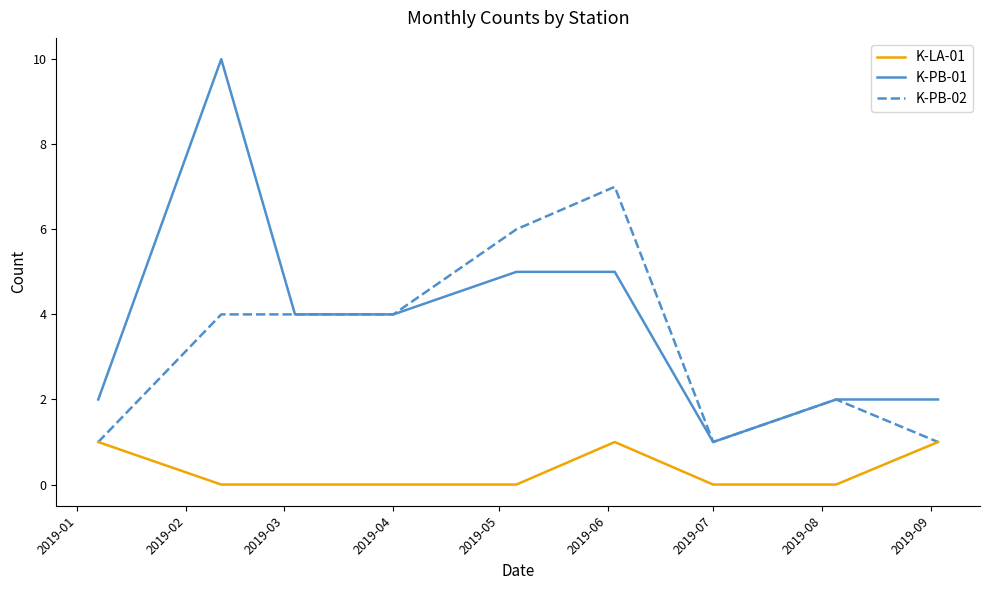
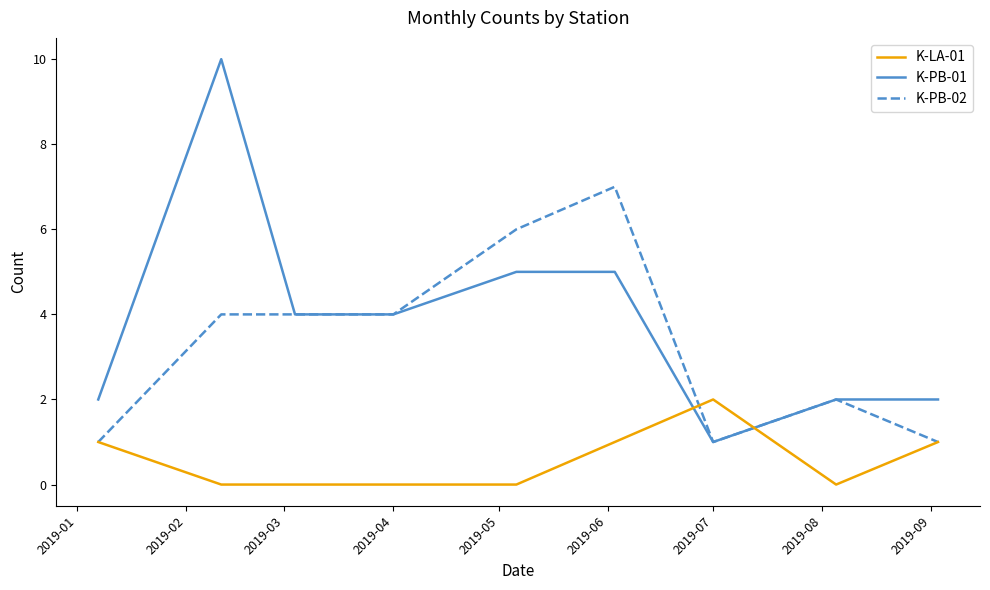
  {
    "K-LA-01": {
      "2019-04": 0,
-     "2019-07": 0
+     "2019-07": 2
    }
  }
